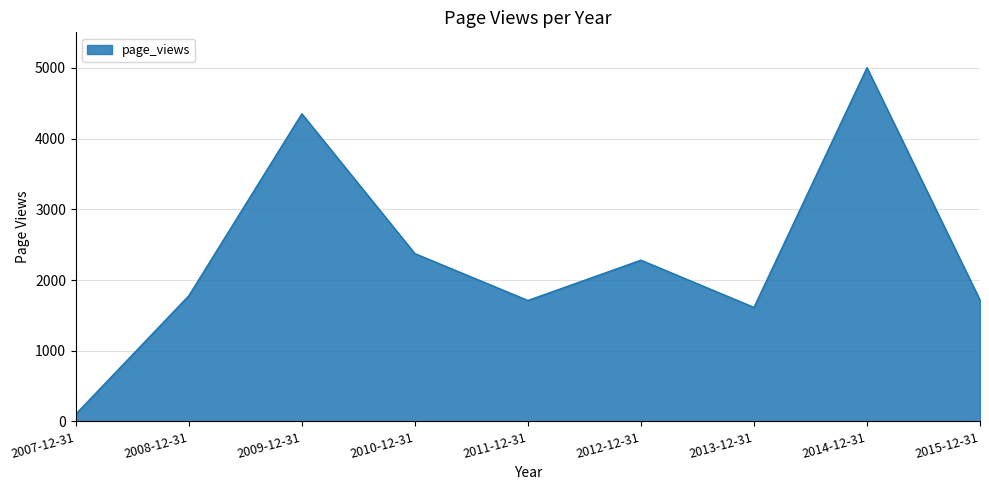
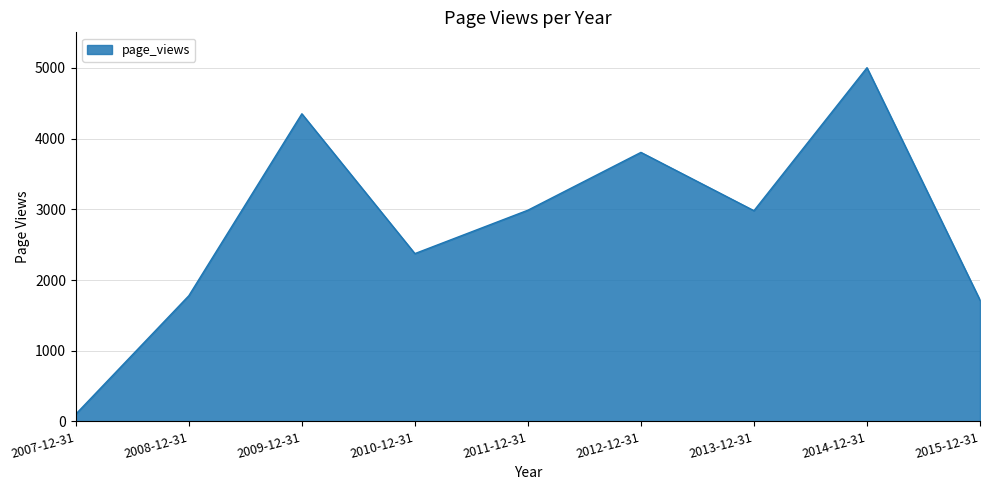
  {
    "2007-12-31": 100,
    "2008-12-31": 1800,
    "2009-12-31": 4400,
    "2010-12-31": 2400,
-   "2011-12-31": 1700,
-   "2012-12-31": 2300,
-   "2013-12-31": 1600,
+   "2011-12-31": 3000,
+   "2012-12-31": 3800,
+   "2013-12-31": 3000,
    "2014-12-31": 5000,
    "2015-12-31": 1700
  }
